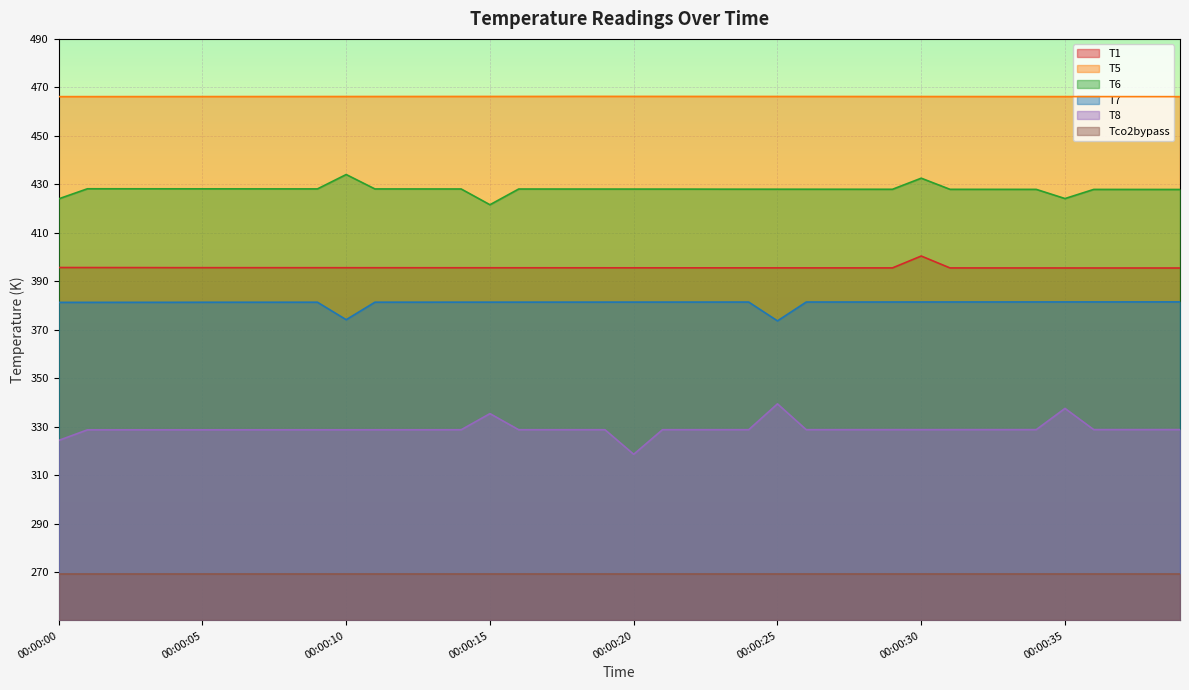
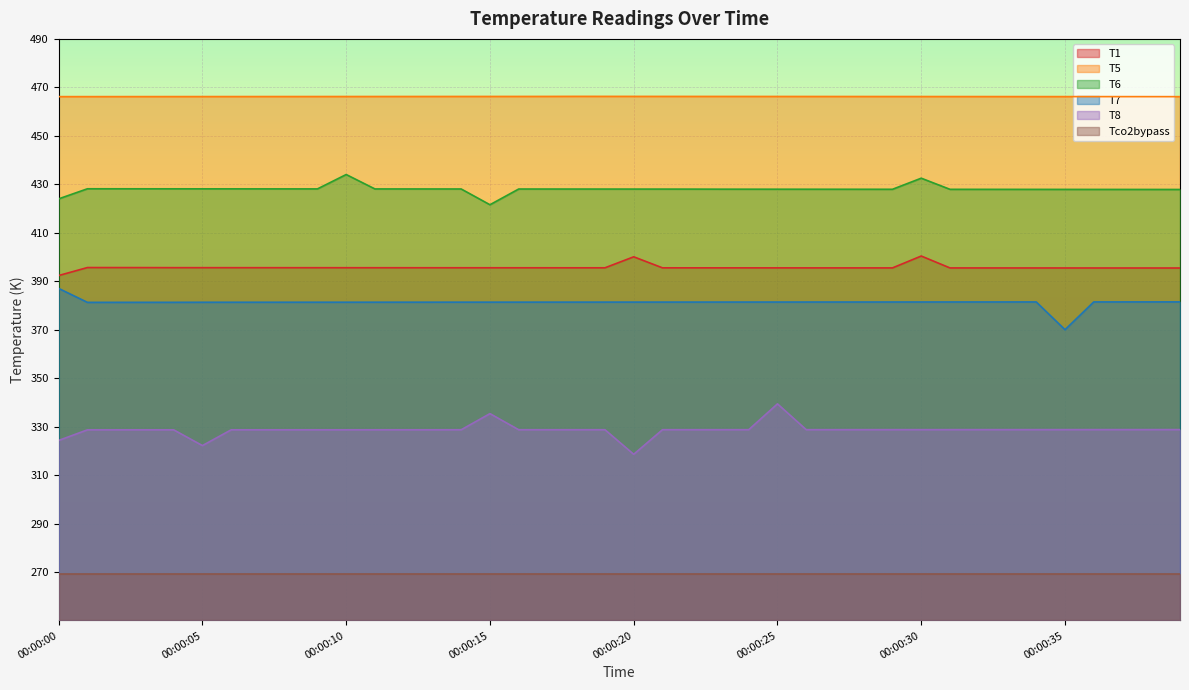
  {
    "T1": {
-     "00:00:00": 396,
+     "00:00:00": 392,
      "00:00:05": 396,
      "00:00:10": 396,
      "00:00:15": 396,
-     "00:00:20": 396,
+     "00:00:20": 400,
      "00:00:25": 396,
      "00:00:30": 400,
      "00:00:35": 395
    },
    "T5": {
      "00:00:00": 466,
      "00:00:05": 466,
      "00:00:10": 466,
      "00:00:15": 466,
      "00:00:20": 466,
      "00:00:25": 466,
      "00:00:30": 466,
      "00:00:35": 466
    },
    "T6": {
      "00:00:00": 424,
      "00:00:05": 428,
      "00:00:10": 434,
      "00:00:15": 422,
      "00:00:20": 428,
      "00:00:25": 428,
      "00:00:30": 433,
-     "00:00:35": 424
+     "00:00:35": 428
    },
    "T7": {
-     "00:00:00": 381,
+     "00:00:00": 387,
      "00:00:05": 381,
-     "00:00:10": 374,
+     "00:00:10": 381,
      "00:00:15": 381,
      "00:00:20": 381,
-     "00:00:25": 374,
+     "00:00:25": 381,
      "00:00:30": 381,
-     "00:00:35": 381
+     "00:00:35": 370
    },
    "T8": {
      "00:00:00": 324,
-     "00:00:05": 329,
+     "00:00:05": 322,
      "00:00:10": 329,
      "00:00:15": 335,
      "00:00:20": 319,
      "00:00:25": 339,
      "00:00:30": 329,
-     "00:00:35": 338
+     "00:00:35": 329
    },
    "Tco2bypass": {
      "00:00:00": 269,
      "00:00:05": 269,
      "00:00:10": 269,
      "00:00:15": 269,
      "00:00:20": 269,
      "00:00:25": 269,
      "00:00:30": 269,
      "00:00:35": 269
    }
  }
